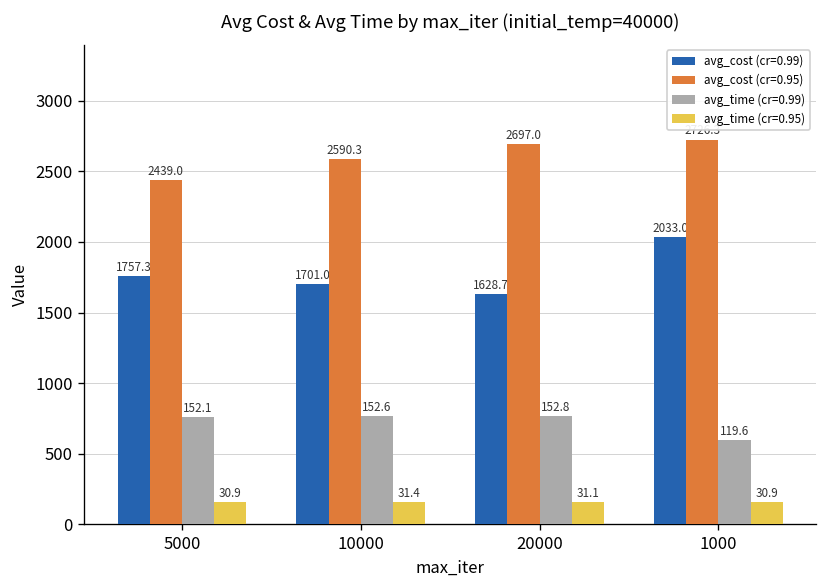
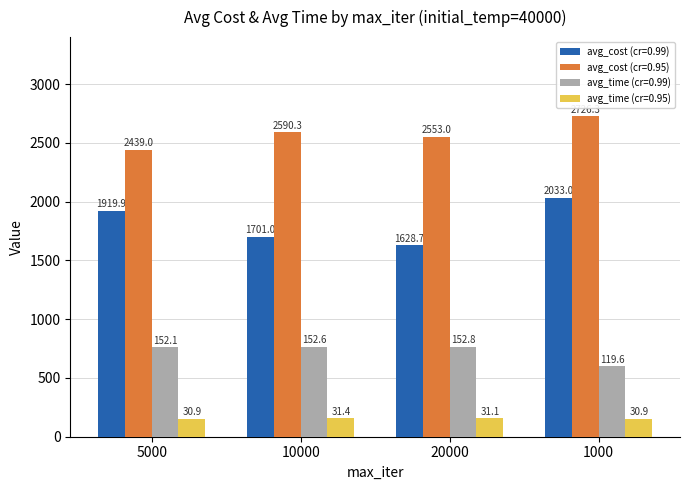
  {
    "avg_cost (cr=0.99)": {
-     "5000": 1757.3,
+     "5000": 1919.9,
      "10000": 1701.0,
      "20000": 1628.7,
      "1000": 2033.0
    },
    "avg_cost (cr=0.95)": {
      "5000": 2439.0,
      "10000": 2590.3,
-     "20000": 2697.0
+     "20000": 2553.0
    }
  }
